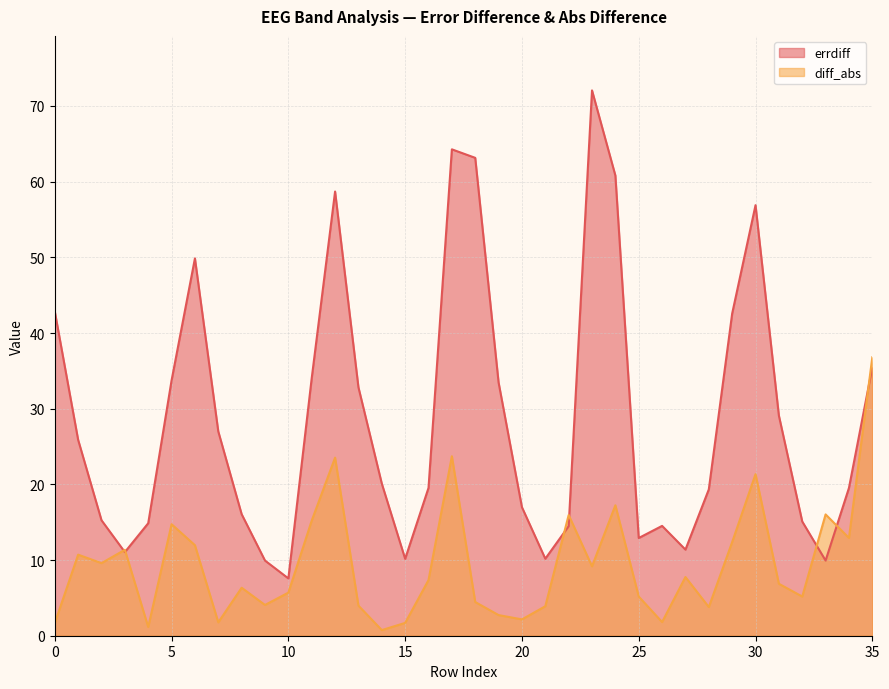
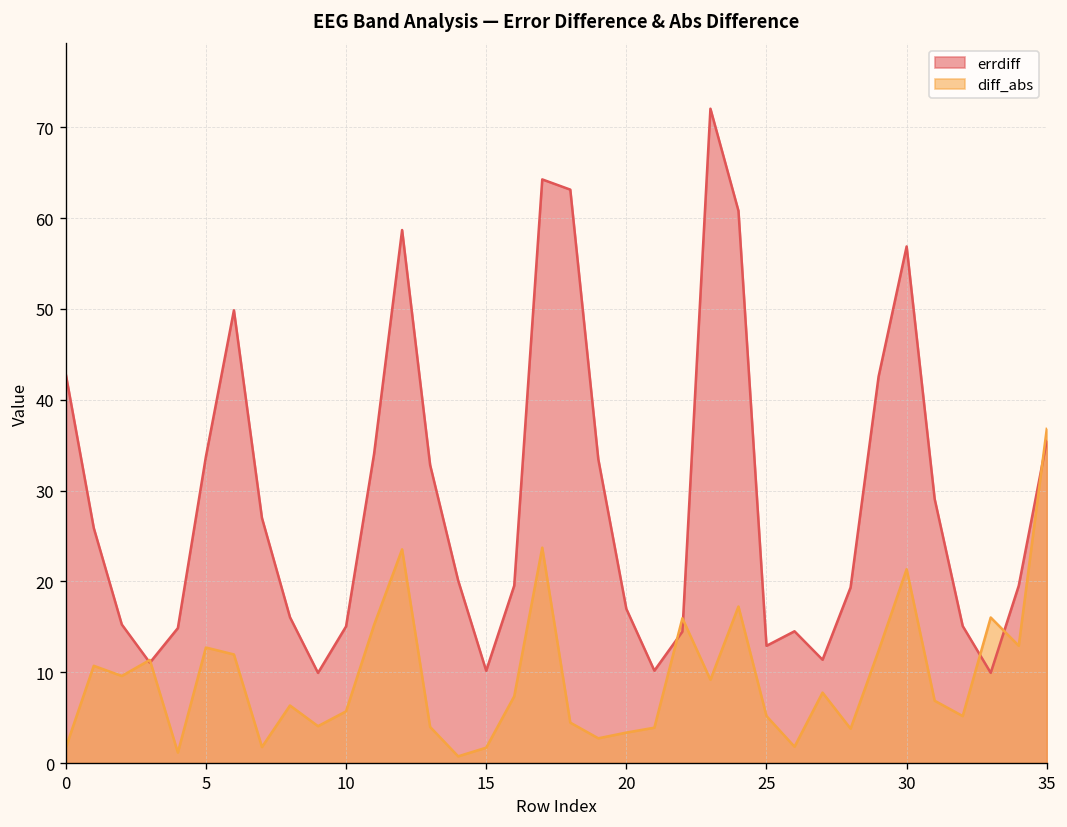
  {
    "errdiff": {
      "0": 43,
      "5": 34,
-     "10": 8,
+     "10": 15,
      "15": 10,
      "20": 17,
      "25": 13,
      "30": 57,
      "35": 35
    },
    "diff_abs": {
      "0": 2,
-     "5": 15,
+     "5": 13,
      "10": 6,
      "15": 2,
-     "20": 2,
+     "20": 3,
      "25": 5,
      "30": 21,
      "35": 37
    }
  }
